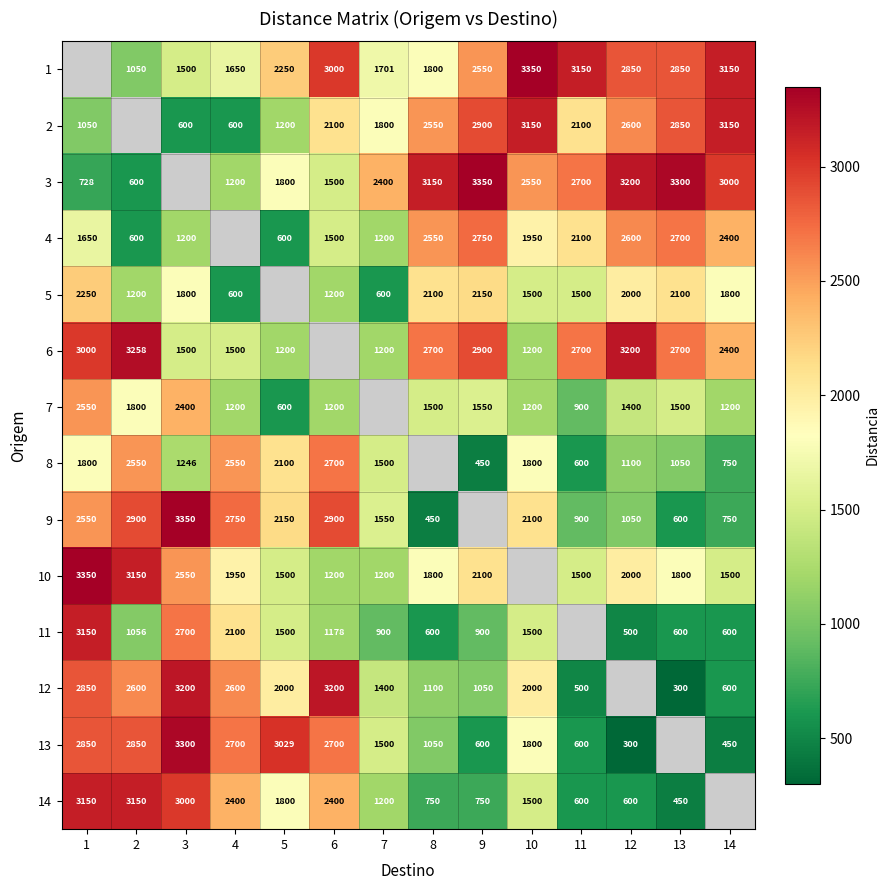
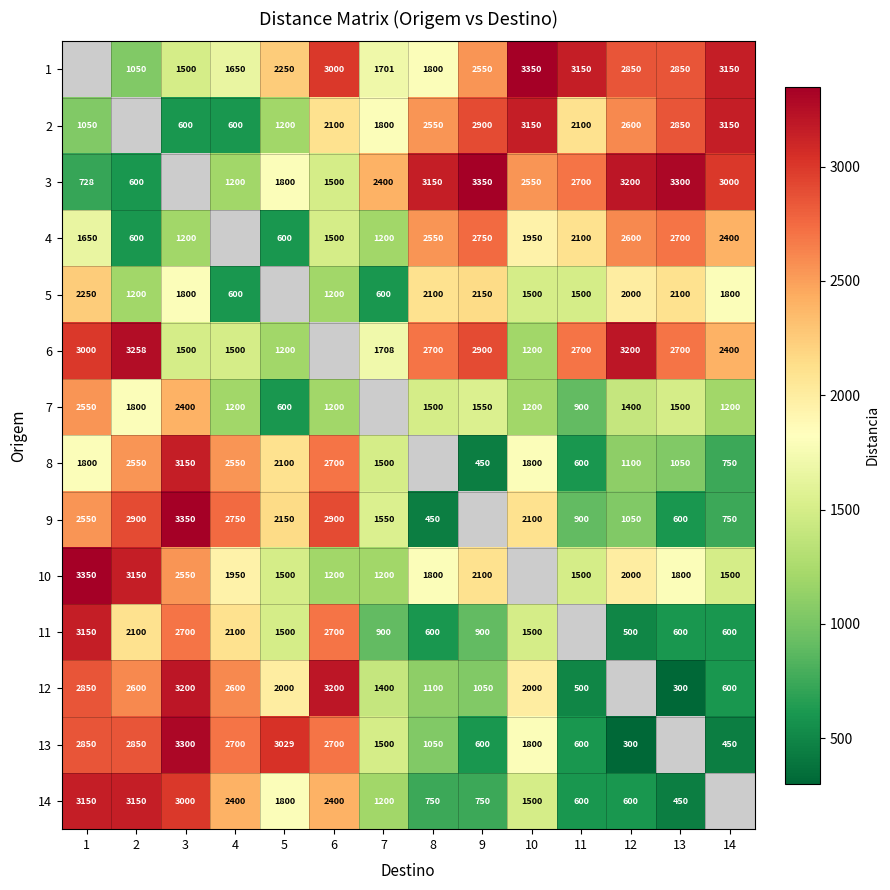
  {
    "1": {
      "2": 1050,
      "3": 1500,
      "4": 1650,
      "5": 2250,
      "6": 3000,
      "7": 1701,
      "8": 1800,
      "9": 2550,
      "10": 3350,
      "11": 3150,
      "12": 2850,
      "13": 2850,
      "14": 3150
    },
    "2": {
      "1": 1050,
      "3": 600,
      "4": 600,
      "5": 1200,
      "6": 2100,
      "7": 1800,
      "8": 2550,
      "9": 2900,
      "10": 3150,
      "11": 2100,
      "12": 2600,
      "13": 2850,
      "14": 3150
    },
    "3": {
      "1": 728,
      "2": 600,
      "4": 1200,
      "5": 1800,
      "6": 1500,
      "7": 2400,
      "8": 3150,
      "9": 3350,
      "10": 2550,
      "11": 2700,
      "12": 3200,
      "13": 3300,
      "14": 3000
    },
    "4": {
      "1": 1650,
      "2": 600,
      "3": 1200,
      "5": 600,
      "6": 1500,
      "7": 1200,
      "8": 2550,
      "9": 2750,
      "10": 1950,
      "11": 2100,
      "12": 2600,
      "13": 2700,
      "14": 2400
    },
    "5": {
      "1": 2250,
      "2": 1200,
      "3": 1800,
      "4": 600,
      "6": 1200,
      "7": 600,
      "8": 2100,
      "9": 2150,
      "10": 1500,
      "11": 1500,
      "12": 2000,
      "13": 2100,
      "14": 1800
    },
    "6": {
      "1": 3000,
      "2": 3258,
      "3": 1500,
      "4": 1500,
      "5": 1200,
-     "7": 1200,
+     "7": 1708,
      "8": 2700,
      "9": 2900,
      "10": 1200,
      "11": 2700,
      "12": 3200,
      "13": 2700,
      "14": 2400
    },
    "7": {
      "1": 2550,
      "2": 1800,
      "3": 2400,
      "4": 1200,
      "5": 600,
      "6": 1200,
      "8": 1500,
      "9": 1550,
      "10": 1200,
      "11": 900,
      "12": 1400,
      "13": 1500,
      "14": 1200
    },
    "8": {
      "1": 1800,
      "2": 2550,
-     "3": 1246,
+     "3": 3150,
      "4": 2550,
      "5": 2100,
      "6": 2700,
      "7": 1500,
      "9": 450,
      "10": 1800,
      "11": 600,
      "12": 1100,
      "13": 1050,
      "14": 750
    },
    "9": {
      "1": 2550,
      "2": 2900,
      "3": 3350,
      "4": 2750,
      "5": 2150,
      "6": 2900,
      "7": 1550,
      "8": 450,
      "10": 2100,
      "11": 900,
      "12": 1050,
      "13": 600,
      "14": 750
    },
    "10": {
      "1": 3350,
      "2": 3150,
      "3": 2550,
      "4": 1950,
      "5": 1500,
      "6": 1200,
      "7": 1200,
      "8": 1800,
      "9": 2100,
      "11": 1500,
      "12": 2000,
      "13": 1800,
      "14": 1500
    },
    "11": {
      "1": 3150,
-     "2": 1056,
+     "2": 2100,
      "3": 2700,
      "4": 2100,
      "5": 1500,
-     "6": 1178,
+     "6": 2700,
      "7": 900,
      "8": 600,
      "9": 900,
      "10": 1500,
      "12": 500,
      "13": 600,
      "14": 600
    },
    "12": {
      "1": 2850,
      "2": 2600,
      "3": 3200,
      "4": 2600,
      "5": 2000,
      "6": 3200,
      "7": 1400,
      "8": 1100,
      "9": 1050,
      "10": 2000,
      "11": 500,
      "13": 300,
      "14": 600
    },
    "13": {
      "1": 2850,
      "2": 2850,
      "3": 3300,
      "4": 2700,
      "5": 3029,
      "6": 2700,
      "7": 1500,
      "8": 1050,
      "9": 600,
      "10": 1800,
      "11": 600,
      "12": 300,
      "14": 450
    },
    "14": {
      "1": 3150,
      "2": 3150,
      "3": 3000,
      "4": 2400,
      "5": 1800,
      "6": 2400,
      "7": 1200,
      "8": 750,
      "9": 750,
      "10": 1500,
      "11": 600,
      "12": 600,
      "13": 450
    }
  }
